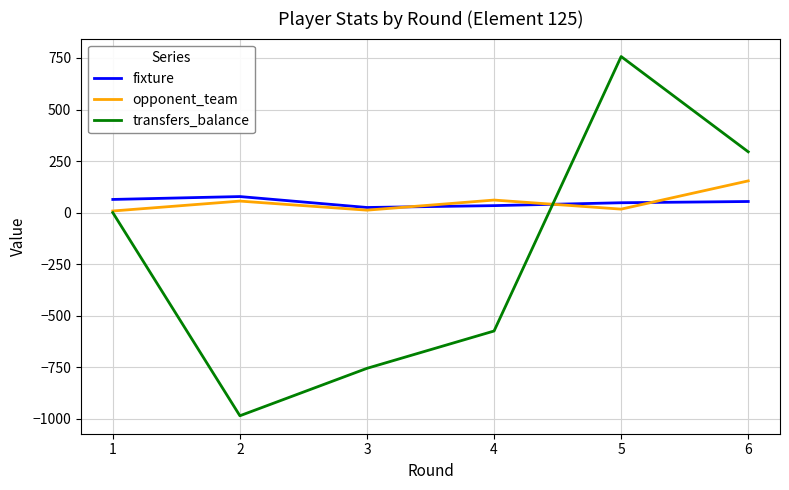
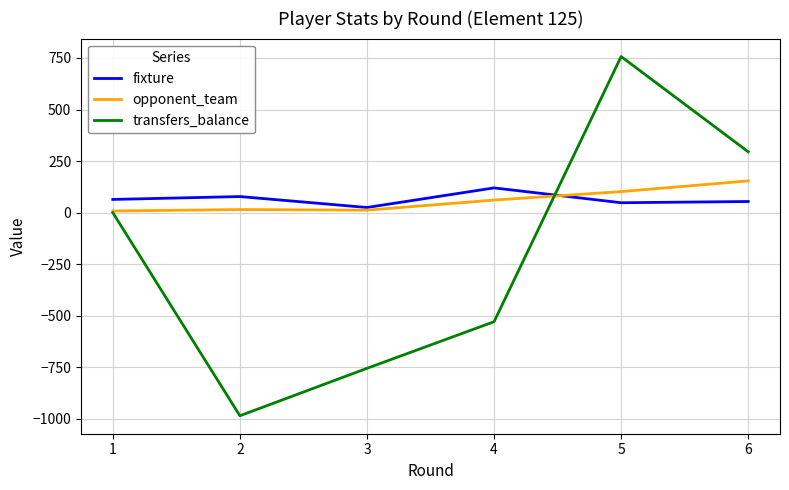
  {
    "fixture": {
      "1": 60,
      "2": 80,
      "3": 30,
-     "4": 30,
+     "4": 120,
      "5": 50,
      "6": 50
    },
    "opponent_team": {
-     "2": 60,
+     "2": 20,
      "3": 10,
      "4": 60,
-     "5": 20,
+     "5": 100,
      "6": 150
    },
    "transfers_balance": {
      "2": -990,
      "3": -760,
-     "4": -570,
+     "4": -530,
      "5": 760,
      "6": 300
    }
  }
